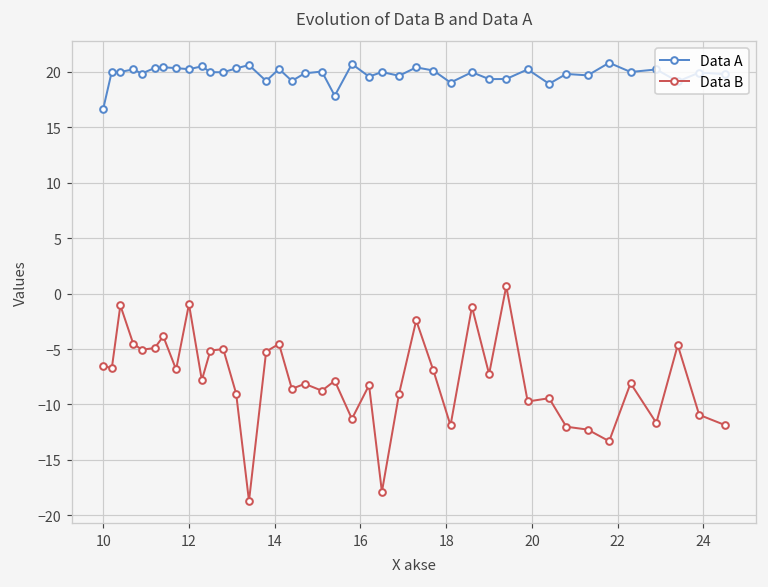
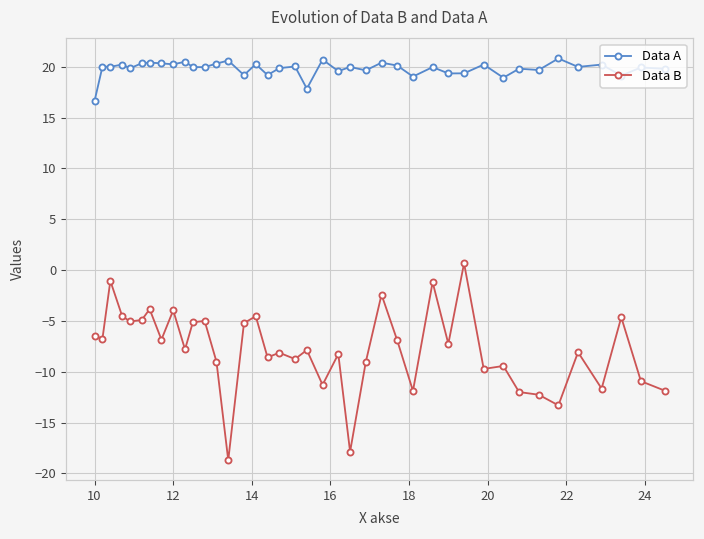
  {
    "Data A": {
      "10": 17,
      "12": 20
    },
    "Data B": {
      "10": -6,
-     "12": -1
+     "12": -4
    }
  }
